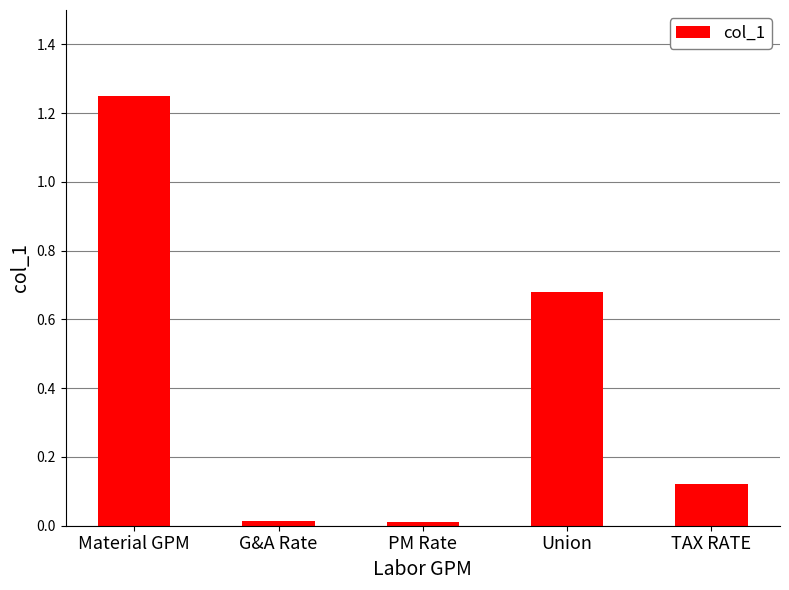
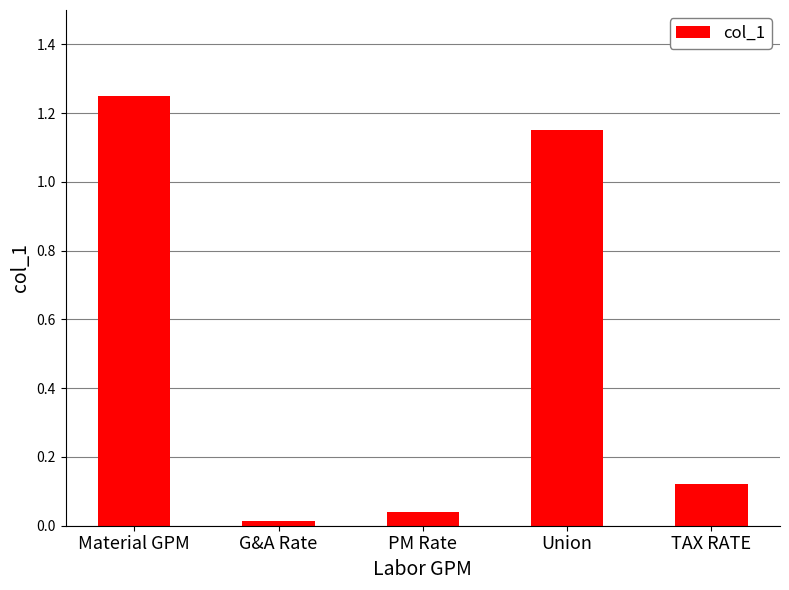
  {
    "Material GPM": 1.25,
    "G&A Rate": 0.02,
-   "PM Rate": 0.01,
-   "Union": 0.68,
+   "PM Rate": 0.04,
+   "Union": 1.15,
    "TAX RATE": 0.12
  }
